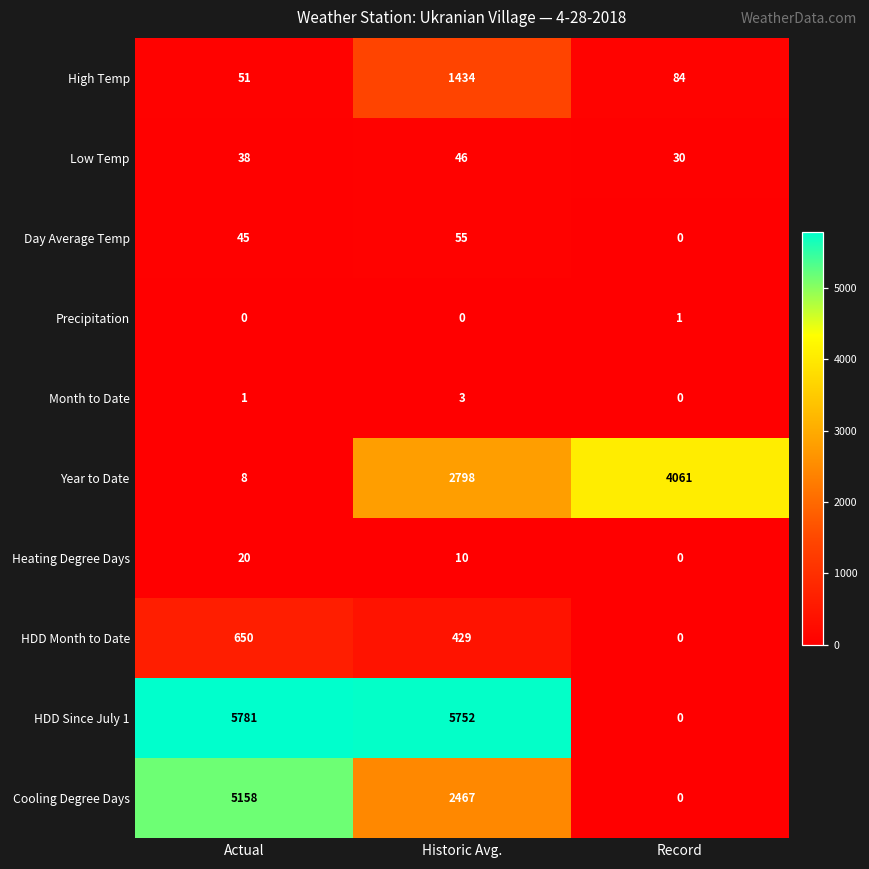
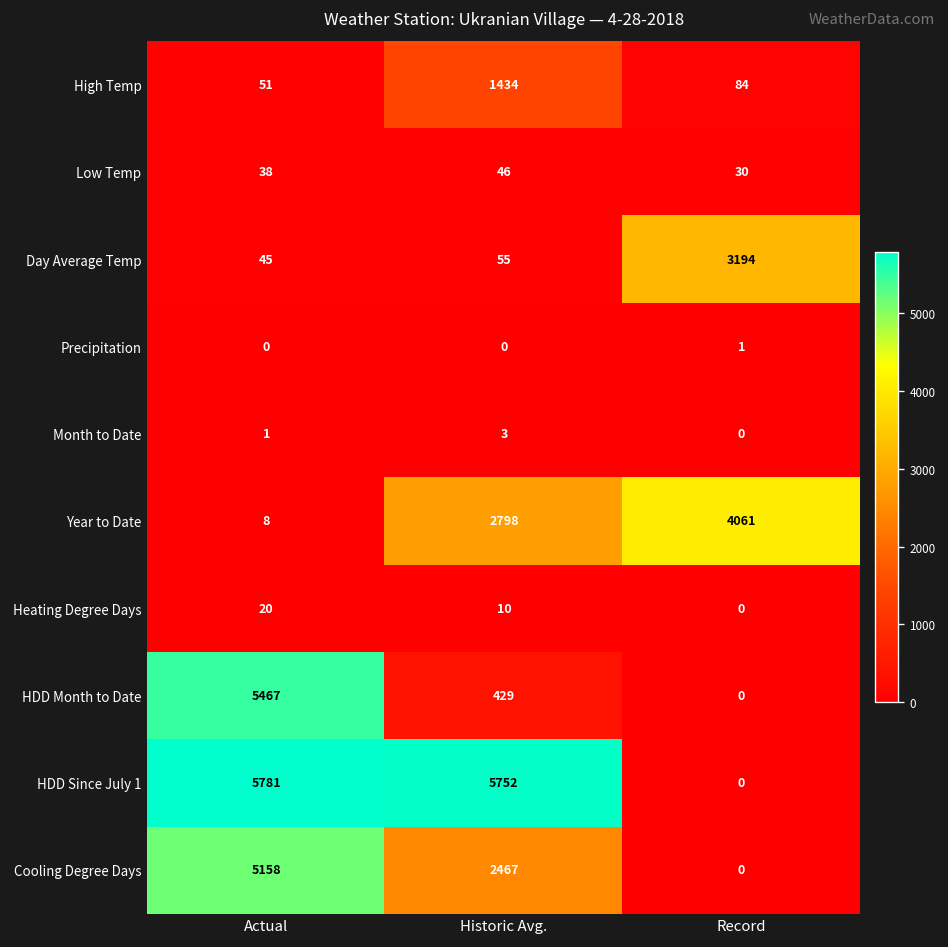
  {
    "High Temp": {
      "Actual": 51,
      "Historic Avg.": 1434,
      "Record": 84
    },
    "Low Temp": {
      "Actual": 38,
      "Historic Avg.": 46,
      "Record": 30
    },
    "Day Average Temp": {
      "Actual": 45,
      "Historic Avg.": 55,
-     "Record": 0
+     "Record": 3194
    },
    "Precipitation": {
      "Actual": 0,
      "Historic Avg.": 0,
      "Record": 1
    },
    "Month to Date": {
      "Actual": 1,
      "Historic Avg.": 3,
      "Record": 0
    },
    "Year to Date": {
      "Actual": 8,
      "Historic Avg.": 2798,
      "Record": 4061
    },
    "Heating Degree Days": {
      "Actual": 20,
      "Historic Avg.": 10,
      "Record": 0
    },
    "HDD Month to Date": {
-     "Actual": 650,
+     "Actual": 5467,
      "Historic Avg.": 429,
      "Record": 0
    },
    "HDD Since July 1": {
      "Actual": 5781,
      "Historic Avg.": 5752,
      "Record": 0
    },
    "Cooling Degree Days": {
      "Actual": 5158,
      "Historic Avg.": 2467,
      "Record": 0
    }
  }
